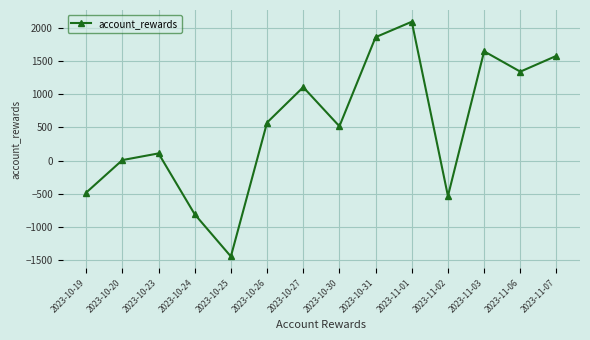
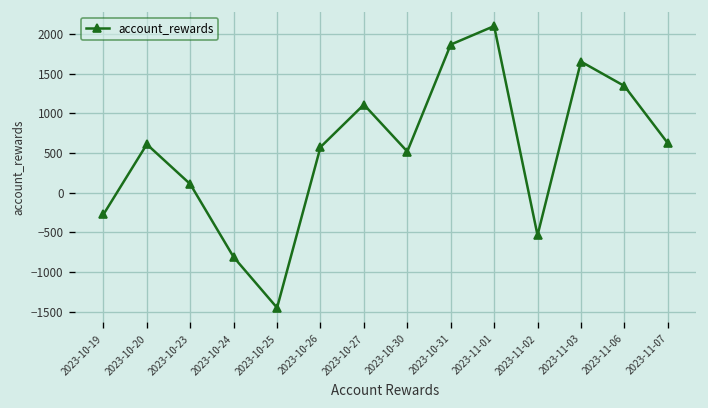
  {
-   "2023-10-19": -500,
-   "2023-10-20": 0,
+   "2023-10-19": -300,
+   "2023-10-20": 600,
    "2023-10-23": 100,
    "2023-10-24": -800,
    "2023-10-25": -1400,
    "2023-10-26": 600,
    "2023-10-27": 1100,
    "2023-10-30": 500,
    "2023-10-31": 1900,
    "2023-11-01": 2100,
    "2023-11-02": -500,
    "2023-11-03": 1700,
    "2023-11-06": 1300,
-   "2023-11-07": 1600
+   "2023-11-07": 600
  }
